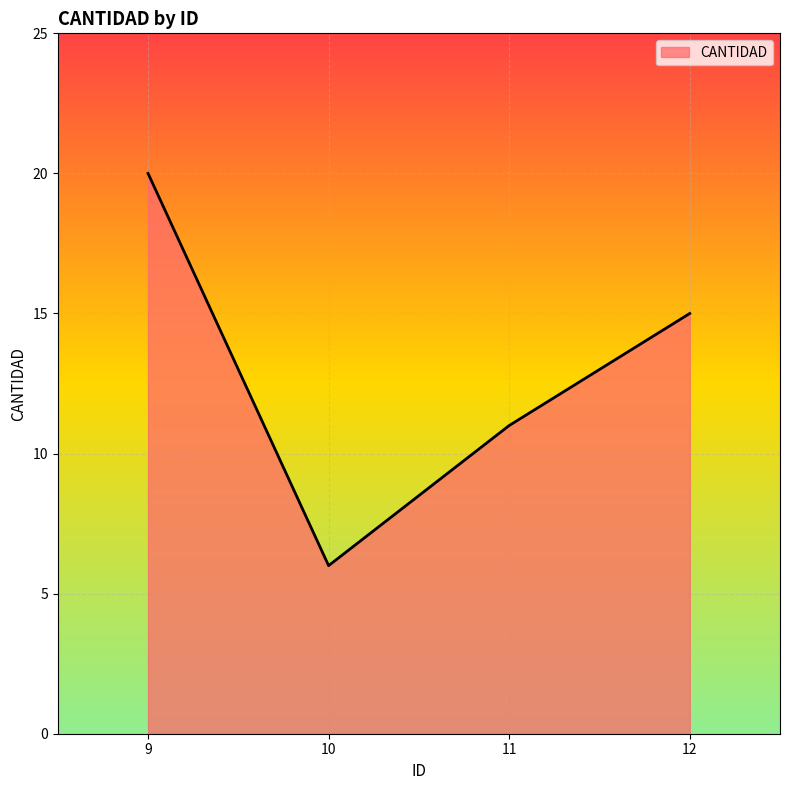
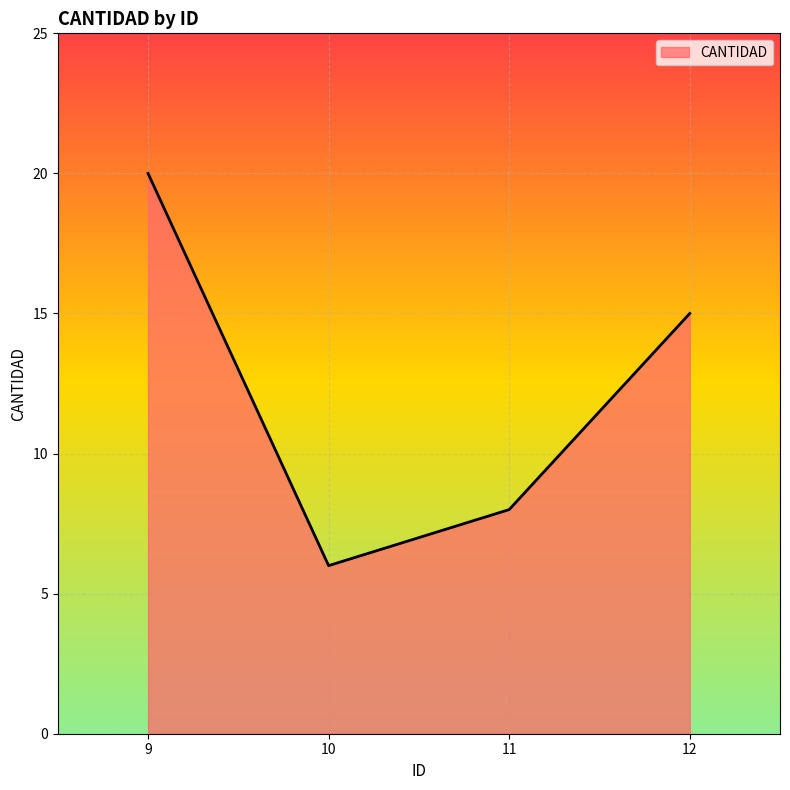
  {
    "9": 20,
    "10": 6,
-   "11": 11,
+   "11": 8,
    "12": 15
  }
